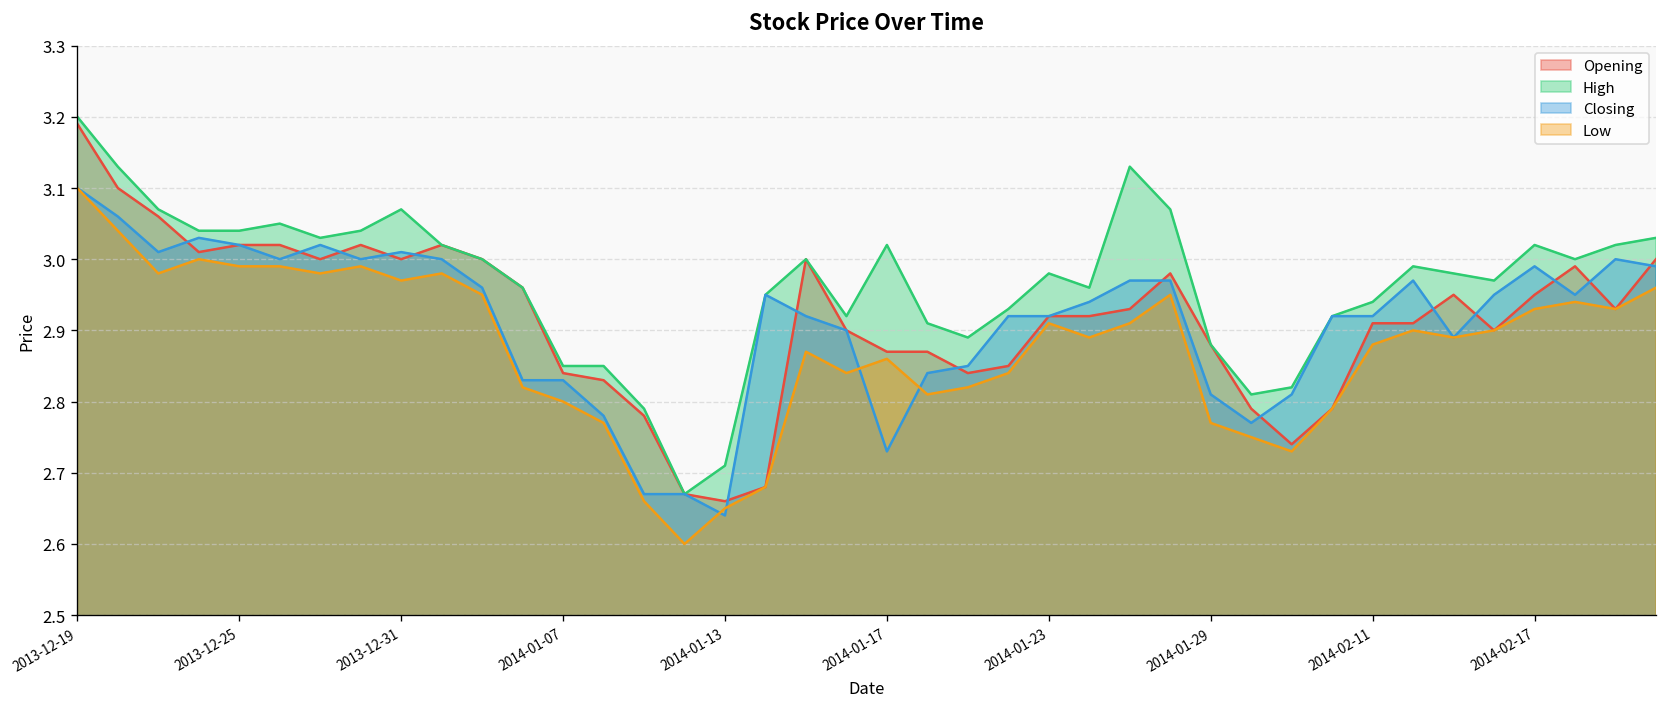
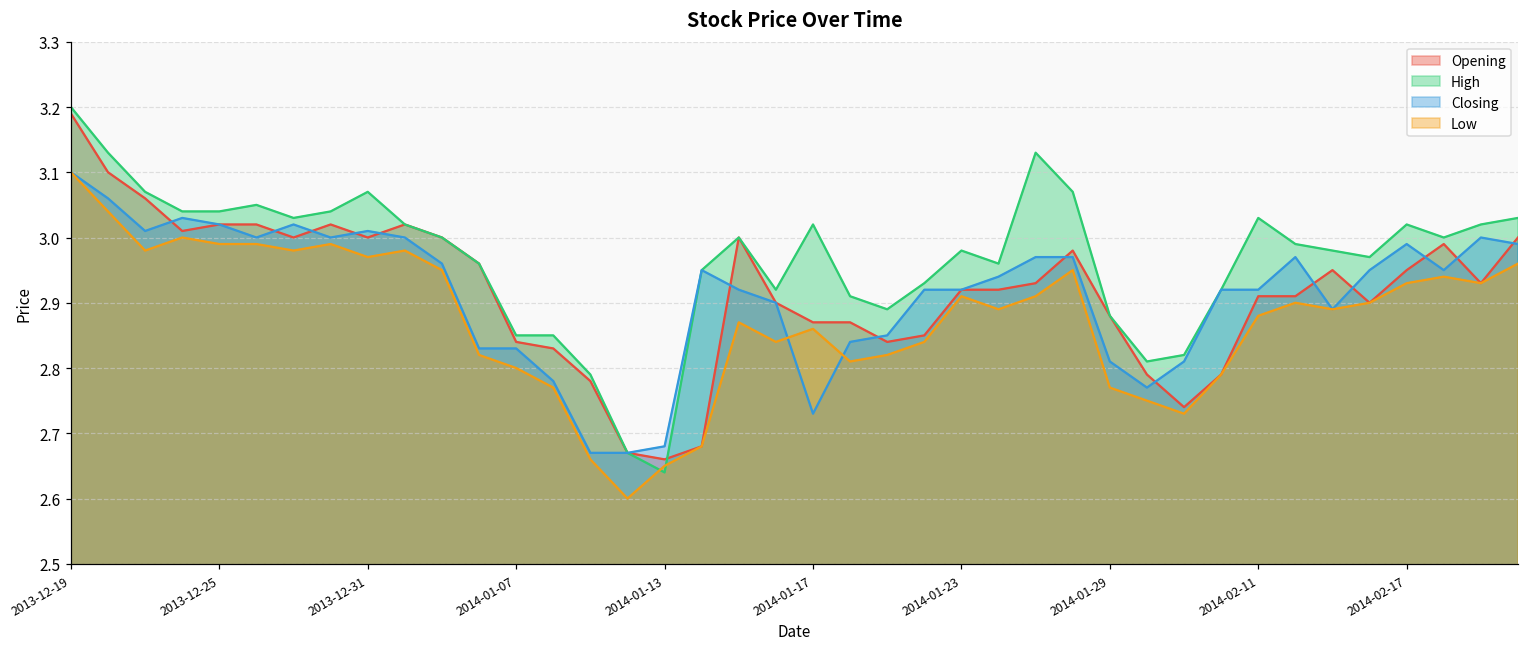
  {
    "High": {
      "2013-12-19": 3.20,
      "2013-12-25": 3.04,
      "2013-12-31": 3.07,
      "2014-01-07": 2.85,
-     "2014-01-13": 2.71,
+     "2014-01-13": 2.64,
      "2014-01-17": 3.02,
      "2014-01-23": 2.98,
-     "2014-02-11": 2.94,
+     "2014-02-11": 3.03,
      "2014-02-17": 3.02
    },
    "Closing": {
      "2013-12-31": 3.01,
      "2014-01-07": 2.83,
-     "2014-01-13": 2.64,
+     "2014-01-13": 2.68,
      "2014-01-17": 2.73,
      "2014-01-29": 2.81,
      "2014-02-11": 2.92,
      "2014-02-17": 2.99
    }
  }
